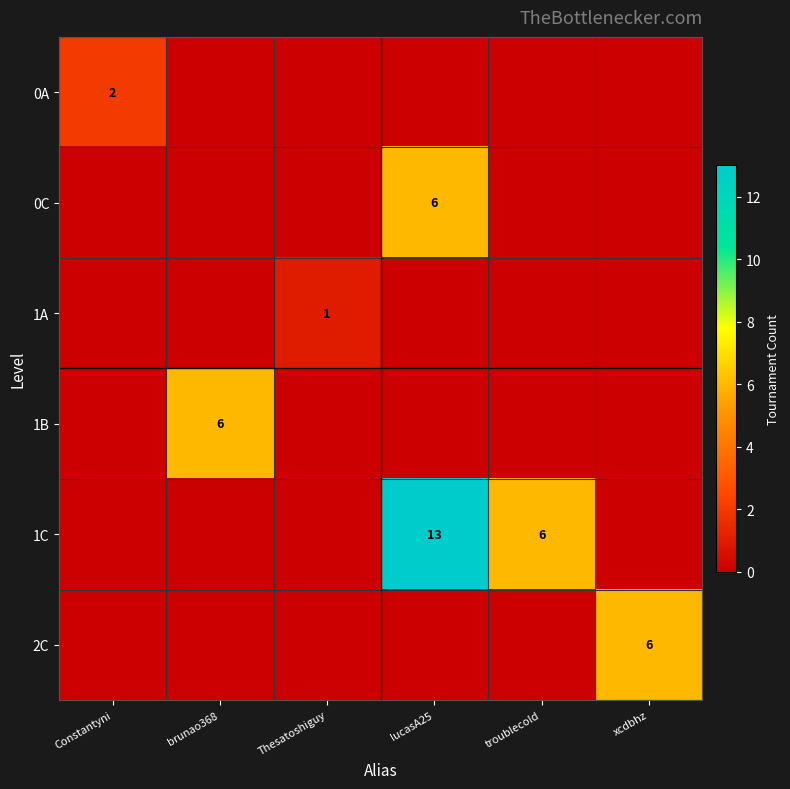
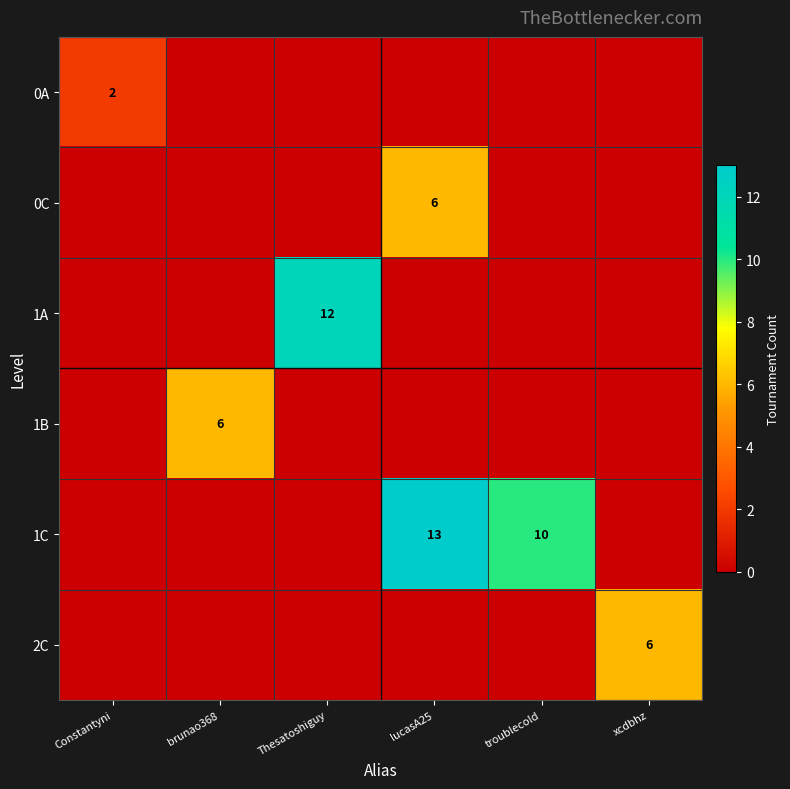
  {
    "0A": {
      "Constantyni": 2
    },
    "0C": {
      "lucasA25": 6
    },
    "1A": {
-     "Thesatoshiguy": 1
+     "Thesatoshiguy": 12
    },
    "1B": {
      "brunao368": 6
    },
    "1C": {
      "lucasA25": 13,
-     "troublecold": 6
+     "troublecold": 10
    },
    "2C": {
      "xcdbhz": 6
    }
  }
